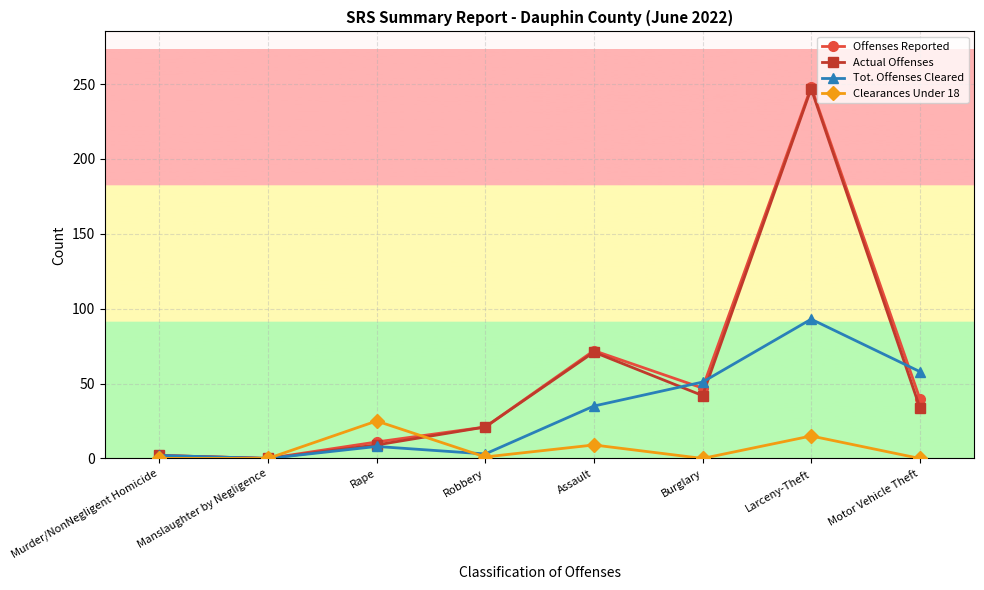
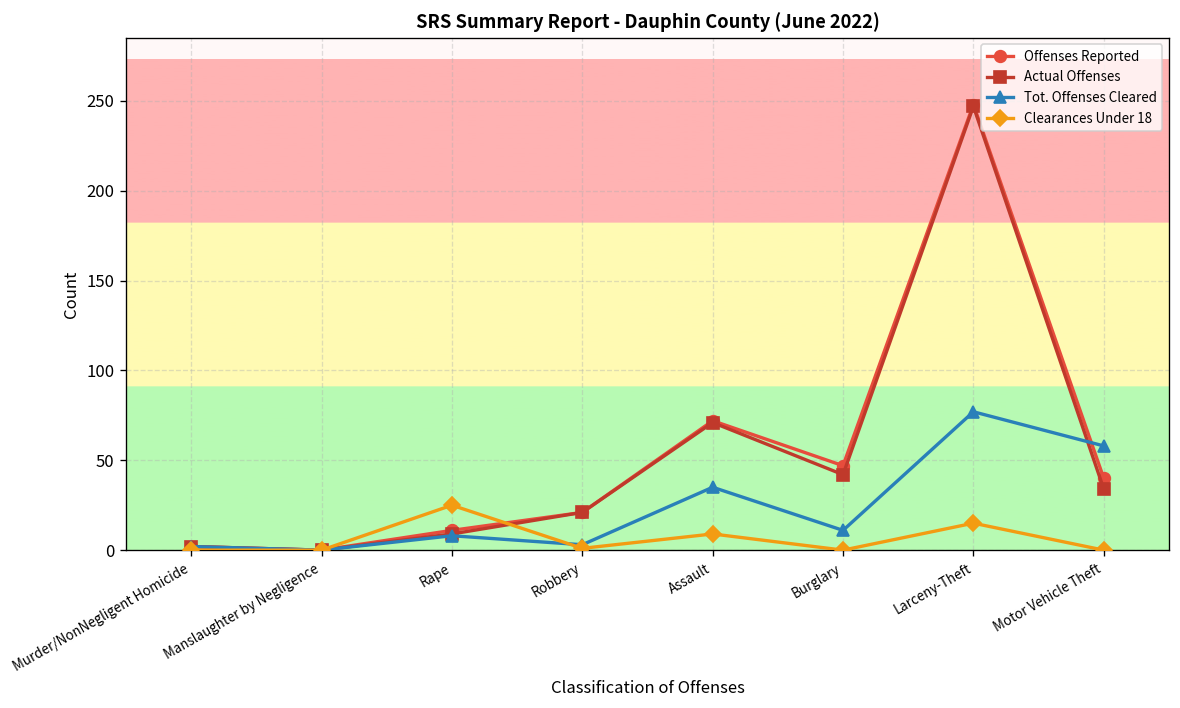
  {
    "Tot. Offenses Cleared": {
      "Robbery": 3,
      "Assault": 35,
-     "Burglary": 51,
-     "Larceny-Theft": 93,
+     "Burglary": 11,
+     "Larceny-Theft": 77,
      "Motor Vehicle Theft": 58
    },
    "Clearances Under 18": {
      "Murder/NonNegligent Homicide": 0,
      "Rape": 25,
      "Robbery": 1,
      "Assault": 9,
      "Burglary": 0,
      "Larceny-Theft": 15,
      "Motor Vehicle Theft": 0
    }
  }
